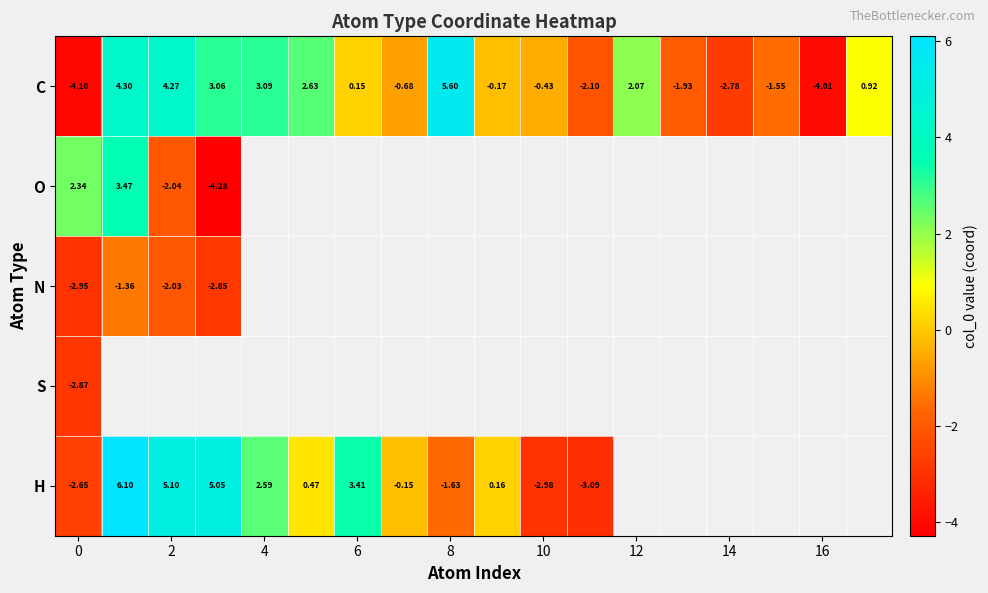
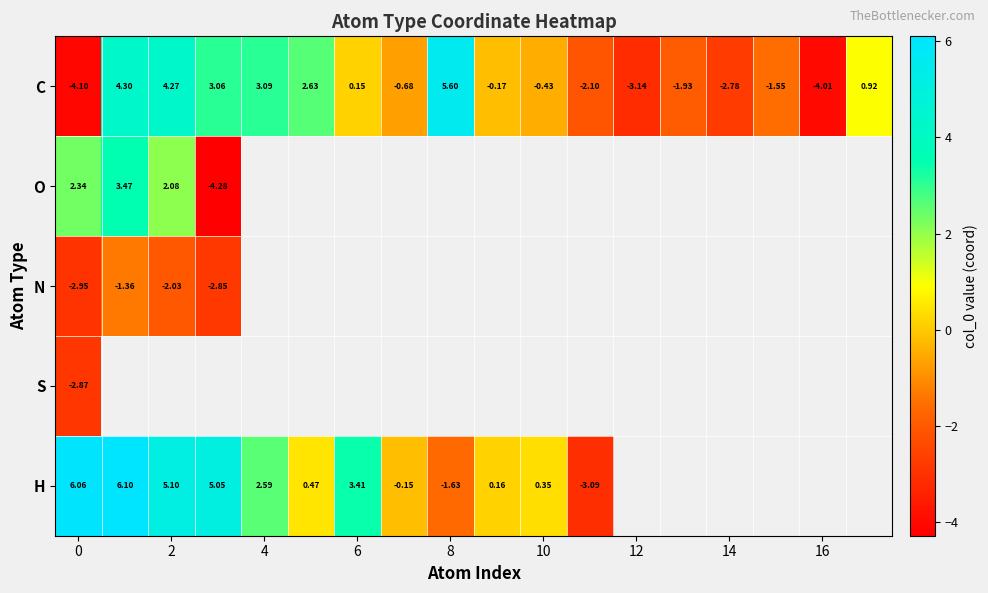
  {
    "C": {
      "0": -4.10,
      "2": 4.27,
      "4": 3.09,
      "6": 0.15,
      "8": 5.60,
      "10": -0.43,
-     "12": 2.07,
+     "12": -3.14,
      "14": -2.78,
      "16": -4.01
    },
    "O": {
      "0": 2.34,
-     "2": -2.04
+     "2": 2.08
    },
    "N": {
      "0": -2.95,
      "2": -2.03
    },
    "S": {
      "0": -2.87
    },
    "H": {
-     "0": -2.65,
+     "0": 6.06,
      "2": 5.10,
      "4": 2.59,
      "6": 3.41,
      "8": -1.63,
-     "10": -2.98
+     "10": 0.35
    }
  }
